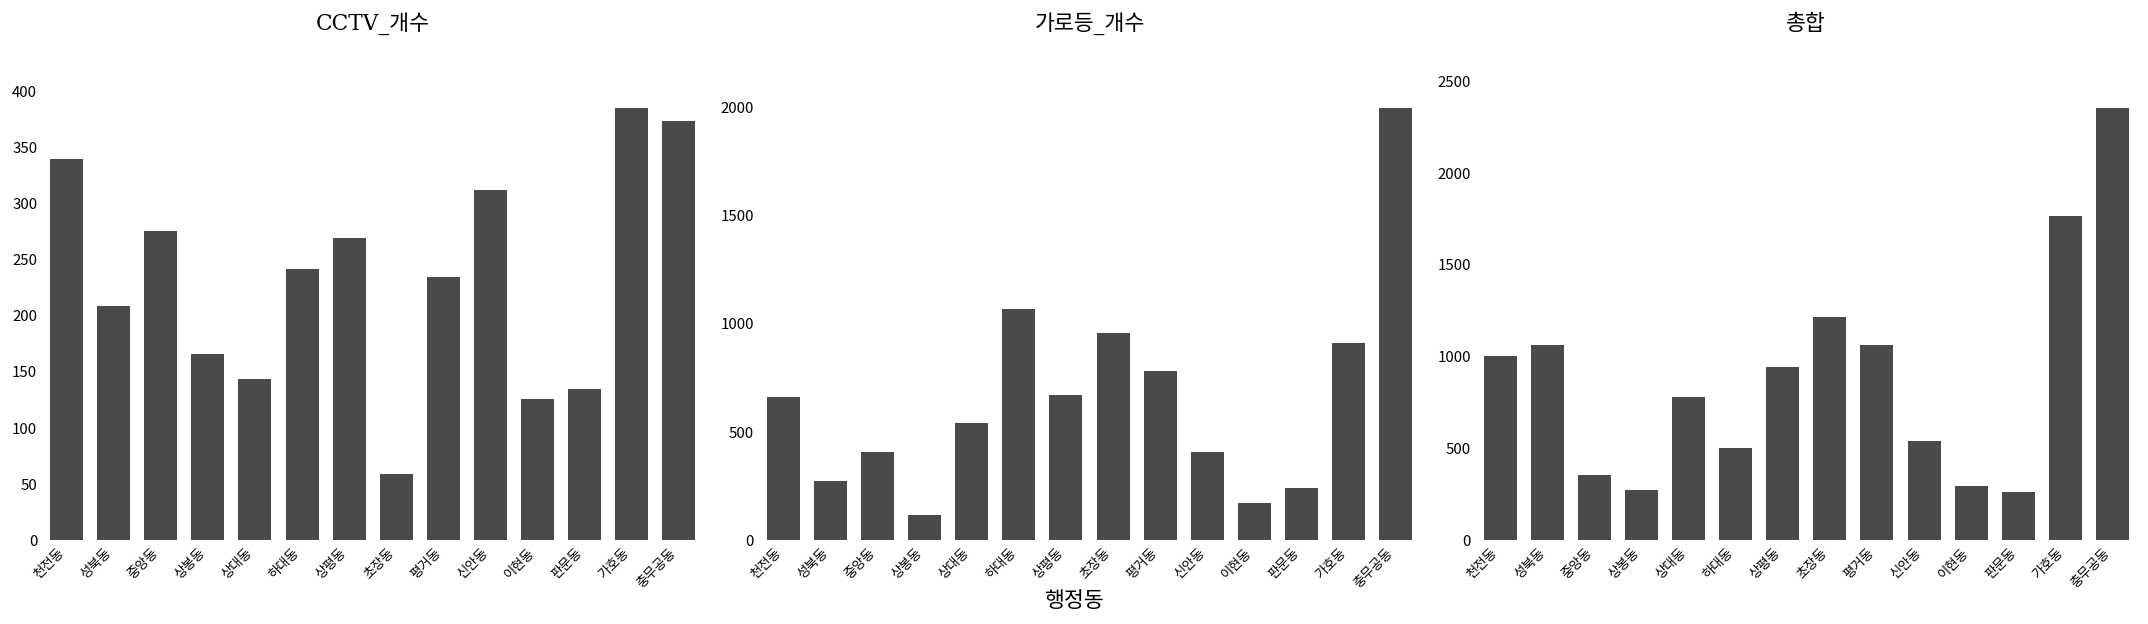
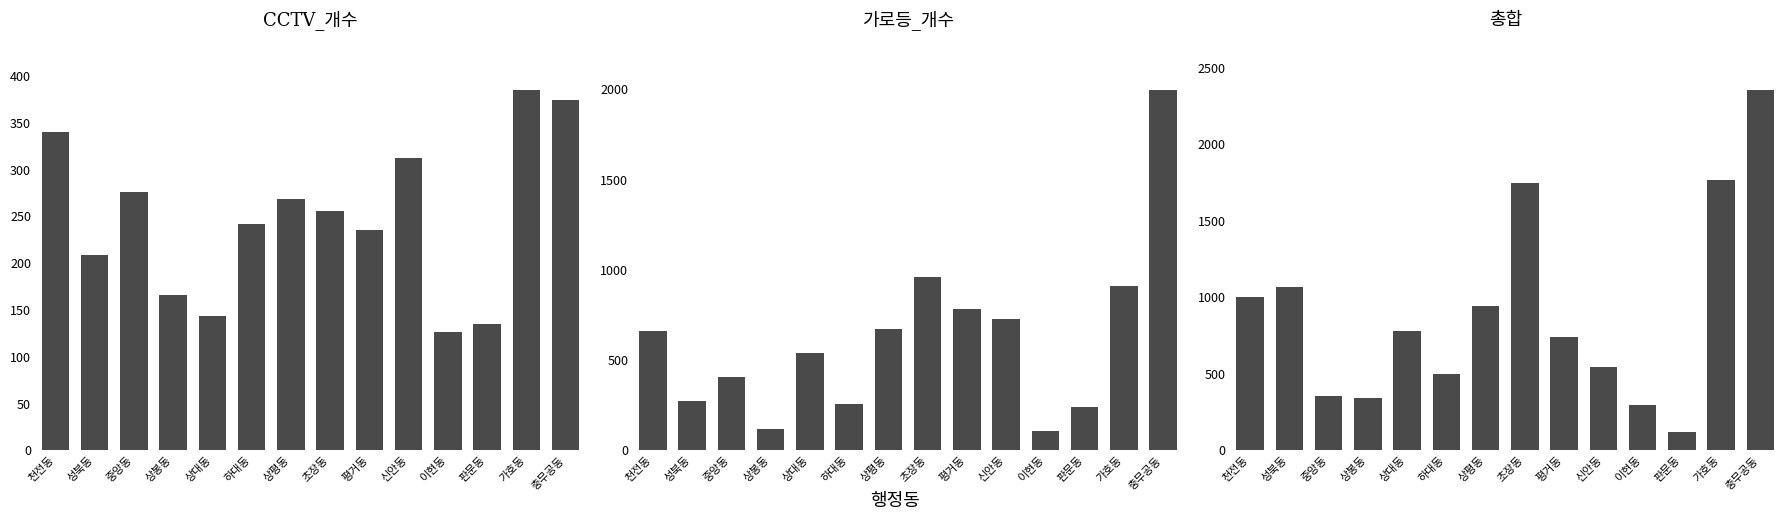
  {
    "CCTV_개수": {
      "천전동": 340,
      "성북동": 210,
      "중앙동": 280,
      "상봉동": 170,
      "상대동": 140,
      "하대동": 240,
      "상평동": 270,
-     "초장동": 60,
+     "초장동": 260,
      "평거동": 240,
      "신안동": 310,
      "이현동": 130,
      "판문동": 140,
      "가호동": 390,
      "충무공동": 370
    },
    "가로등_개수": {
      "천전동": 660,
      "성북동": 280,
      "중앙동": 410,
      "상봉동": 120,
      "상대동": 540,
-     "하대동": 1070,
+     "하대동": 260,
      "상평동": 670,
      "초장동": 960,
      "평거동": 780,
-     "신안동": 410,
-     "이현동": 170,
+     "신안동": 730,
+     "이현동": 110,
      "판문동": 240,
      "가호동": 910,
      "충무공동": 2000
    },
    "총합": {
      "천전동": 1000,
      "성북동": 1070,
      "중앙동": 360,
-     "상봉동": 280,
+     "상봉동": 350,
      "상대동": 780,
      "하대동": 500,
      "상평동": 940,
-     "초장동": 1210,
-     "평거동": 1060,
+     "초장동": 1750,
+     "평거동": 740,
      "신안동": 540,
      "이현동": 300,
-     "판문동": 270,
+     "판문동": 120,
      "가호동": 1770,
      "충무공동": 2350
    }
  }
